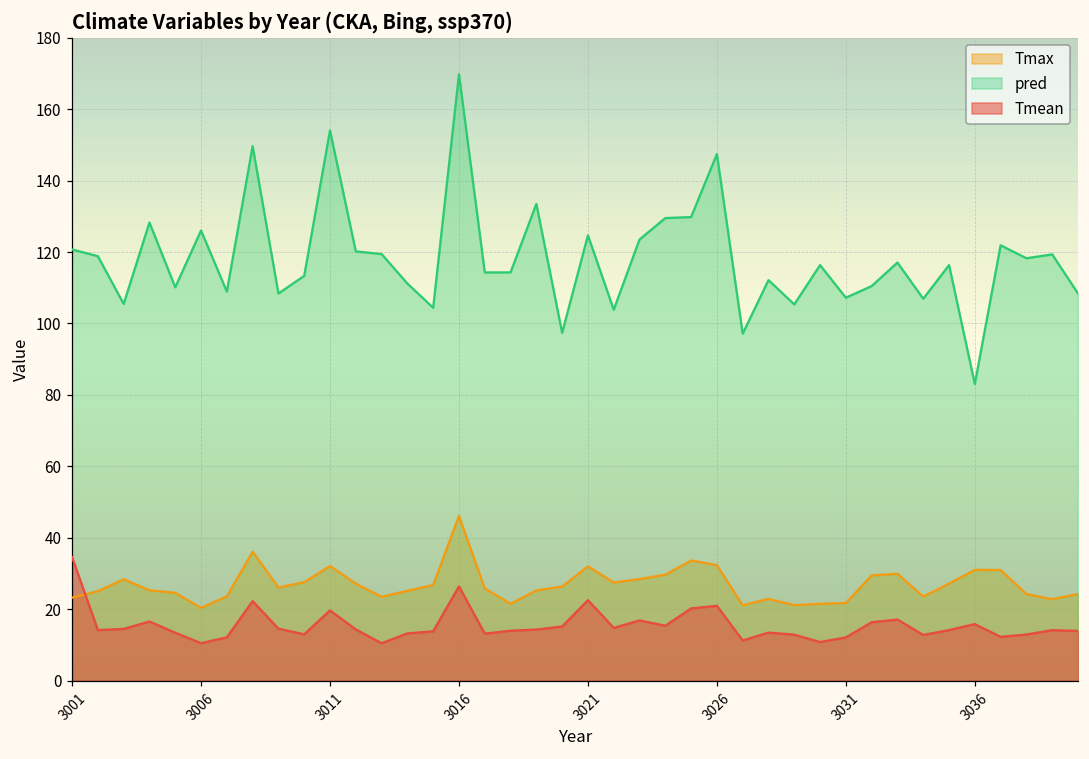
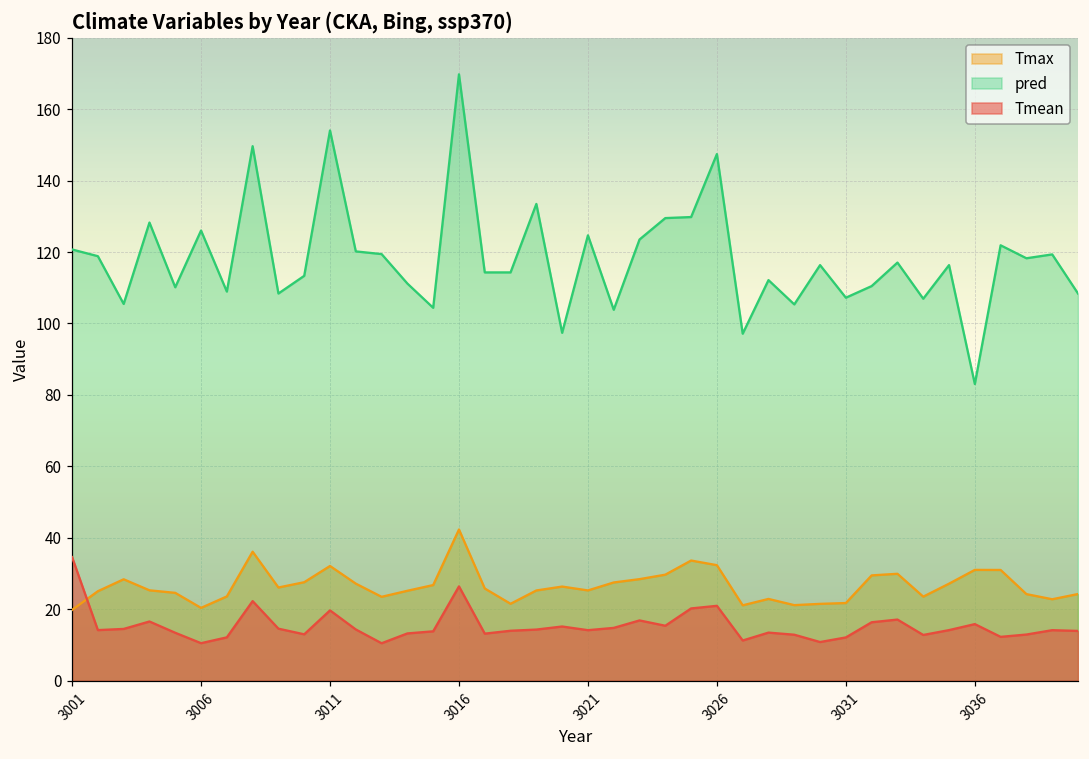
  {
    "Tmax": {
-     "3001": 23,
+     "3001": 20,
      "3006": 20,
      "3011": 32,
-     "3016": 46,
-     "3021": 32,
+     "3016": 42,
+     "3021": 25,
      "3026": 32,
      "3031": 22,
      "3036": 31
    },
    "pred": {
      "3001": 121,
      "3006": 126,
      "3011": 154,
      "3016": 170,
      "3021": 125,
      "3026": 147,
      "3031": 107,
      "3036": 83
    },
    "Tmean": {
      "3001": 35,
      "3006": 10,
      "3011": 20,
      "3016": 26,
-     "3021": 23,
+     "3021": 14,
      "3026": 21,
      "3031": 12,
      "3036": 16
    }
  }
